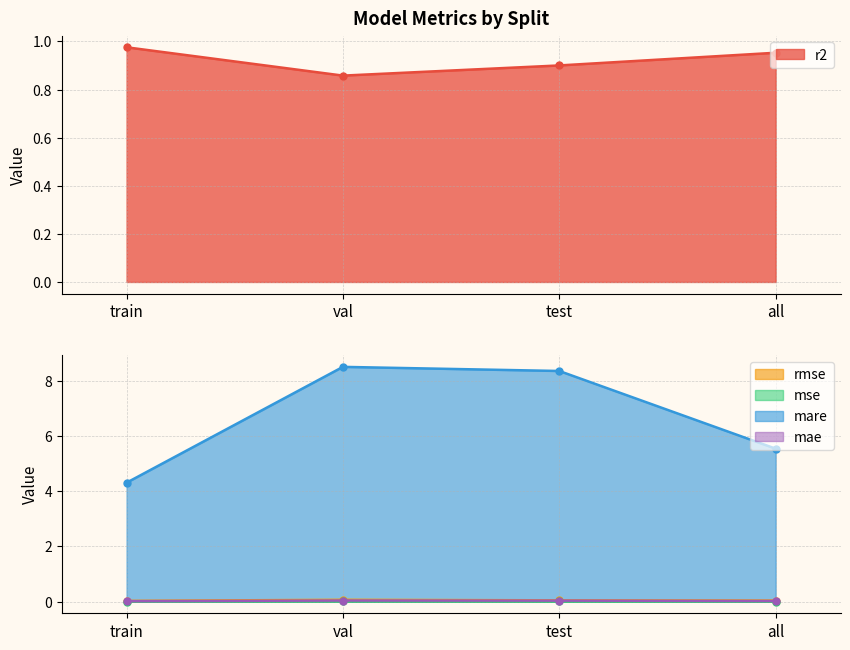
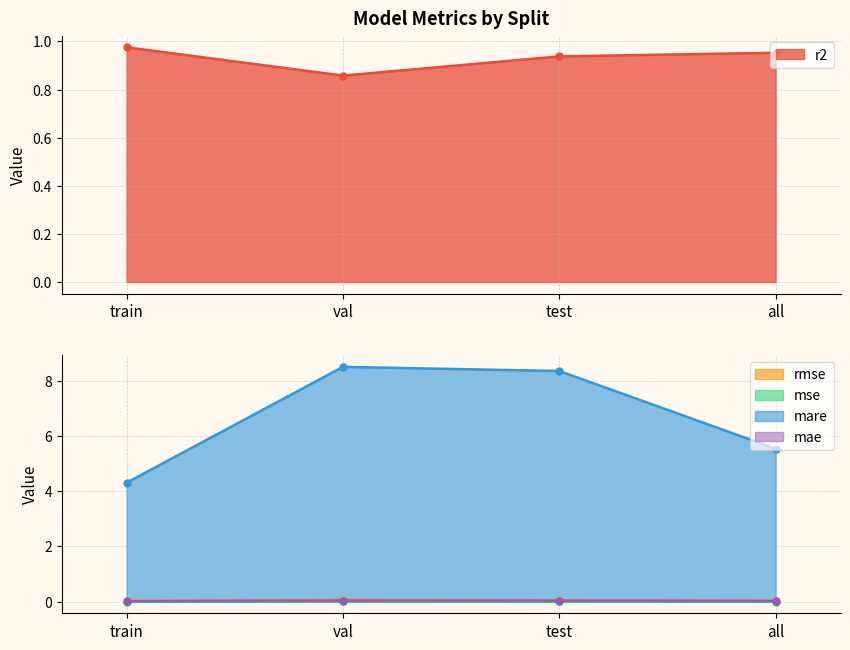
  {
    "Model Metrics by Split": {
      "train": 0.98,
      "val": 0.86,
-     "test": 0.90
+     "test": 0.94
    }
  }
